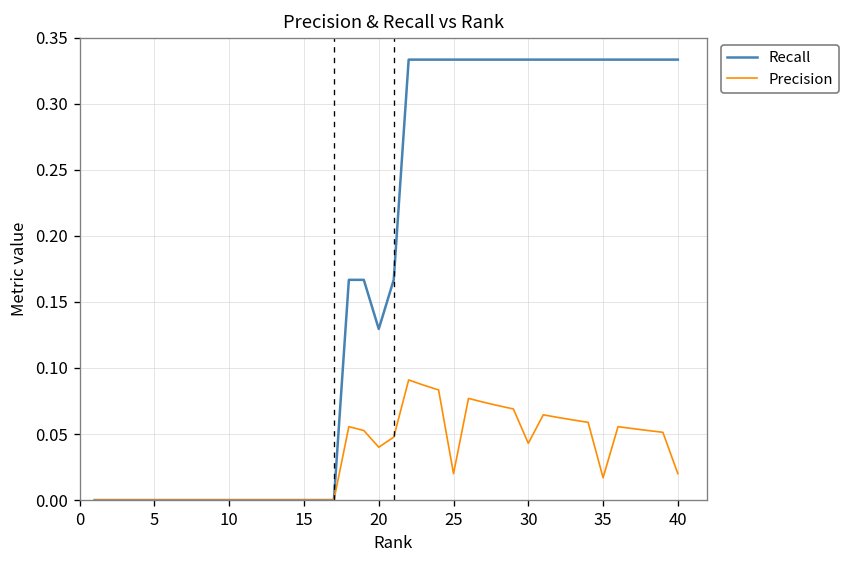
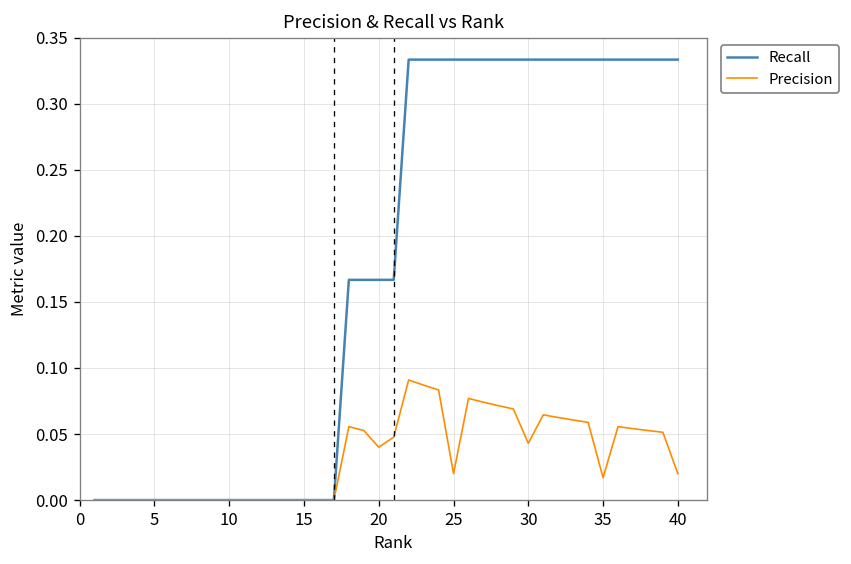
  {
    "Recall": {
-     "20": 0.129,
+     "20": 0.167,
      "25": 0.333,
      "30": 0.333,
      "35": 0.333,
      "40": 0.333
    },
    "Precision": {
      "20": 0.040,
      "25": 0.020,
      "30": 0.043,
      "35": 0.017,
      "40": 0.020
    }
  }
